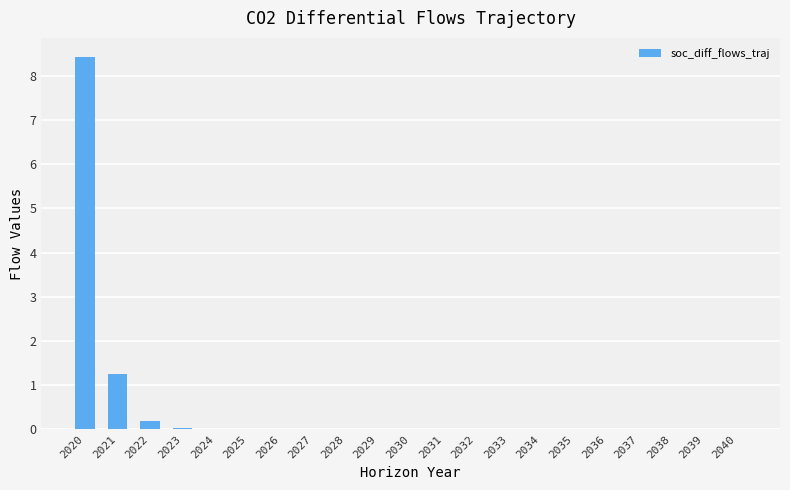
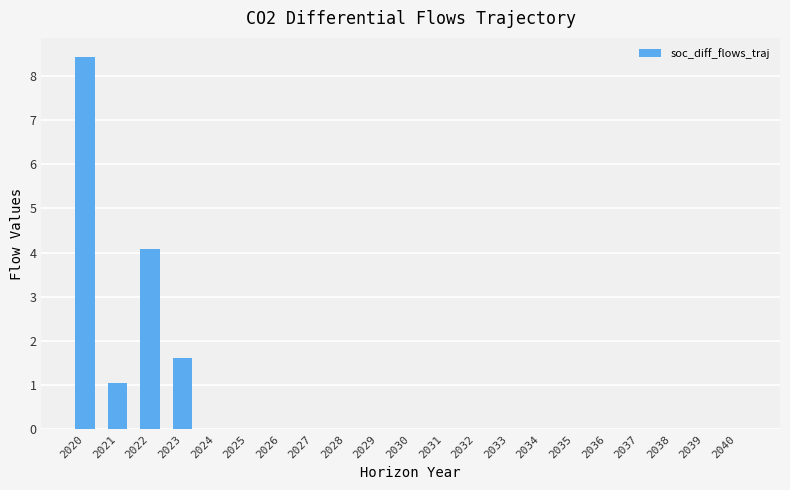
  {
    "2020": 8.4,
-   "2021": 1.3,
-   "2022": 0.2,
-   "2023": 0.0,
+   "2021": 1.1,
+   "2022": 4.1,
+   "2023": 1.6,
    "2040": 0.0
  }
